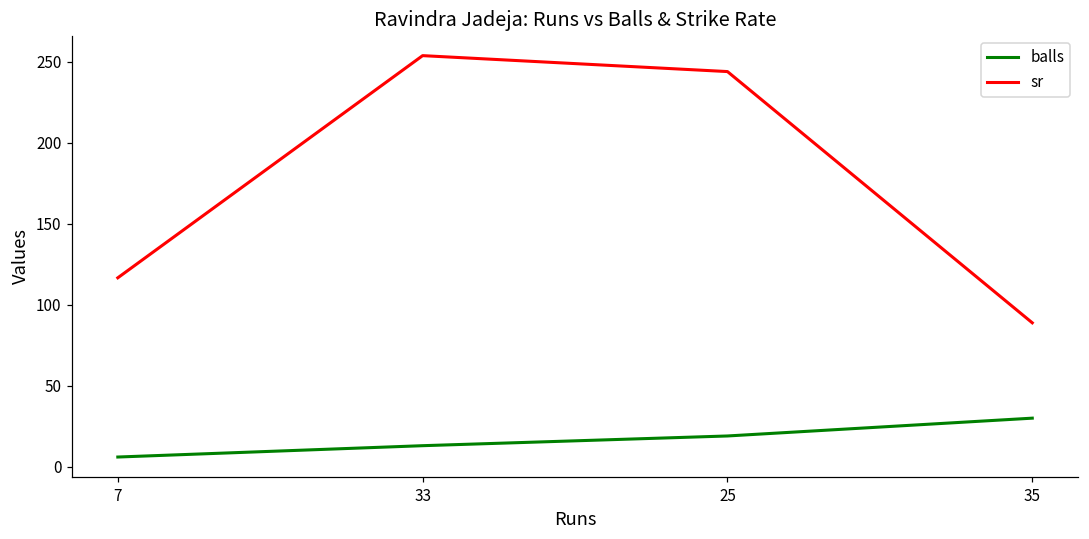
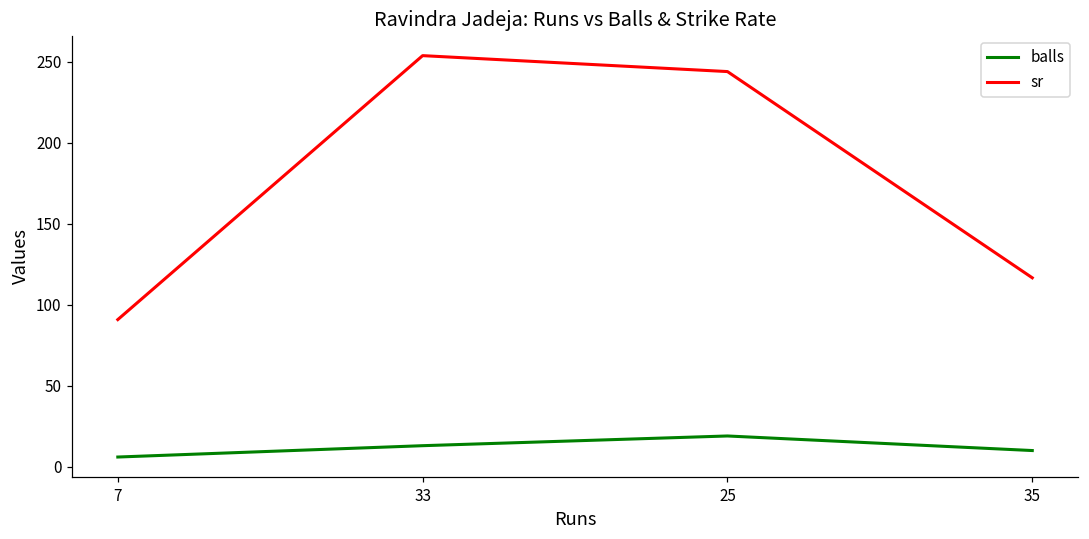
  {
    "balls": {
      "7": 6,
      "33": 13,
      "25": 19,
-     "35": 30
+     "35": 10
    },
    "sr": {
-     "7": 117,
+     "7": 91,
      "33": 254,
      "25": 244,
-     "35": 89
+     "35": 117
    }
  }
